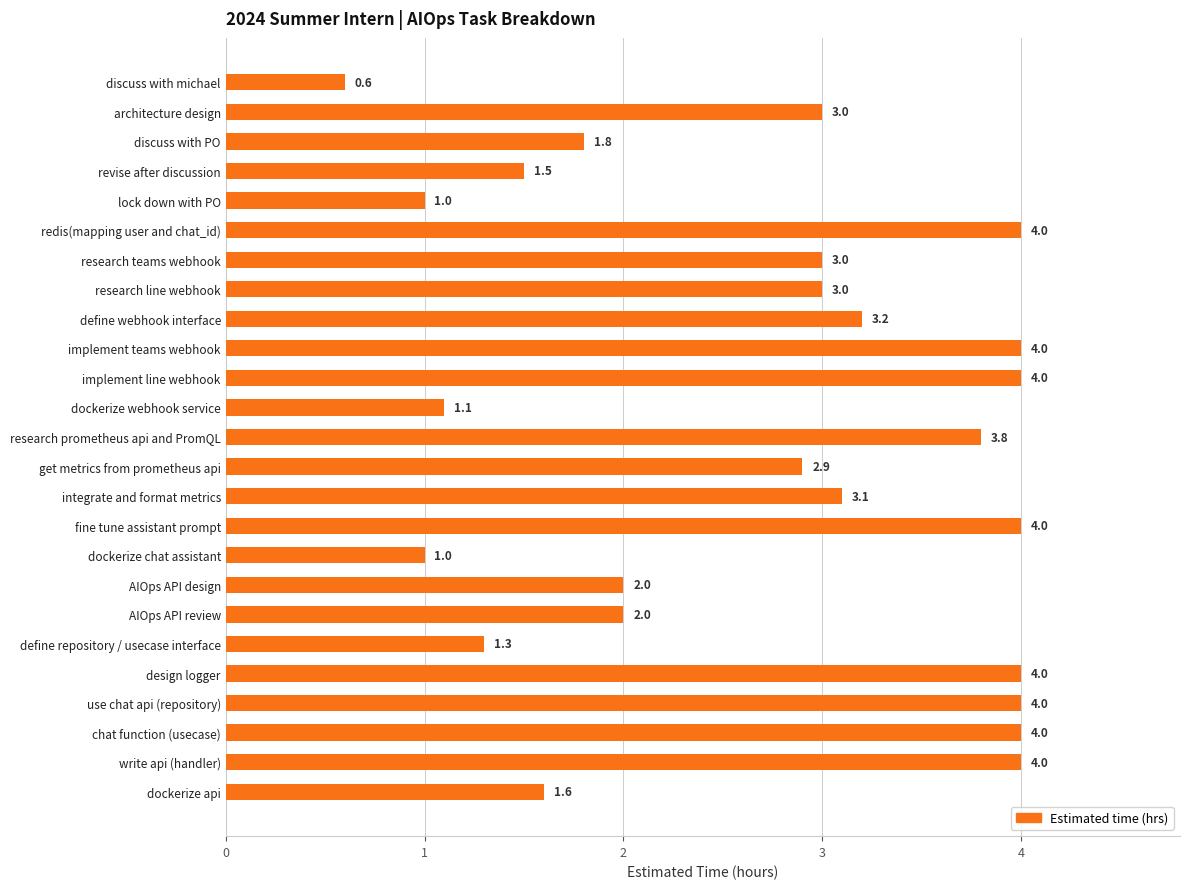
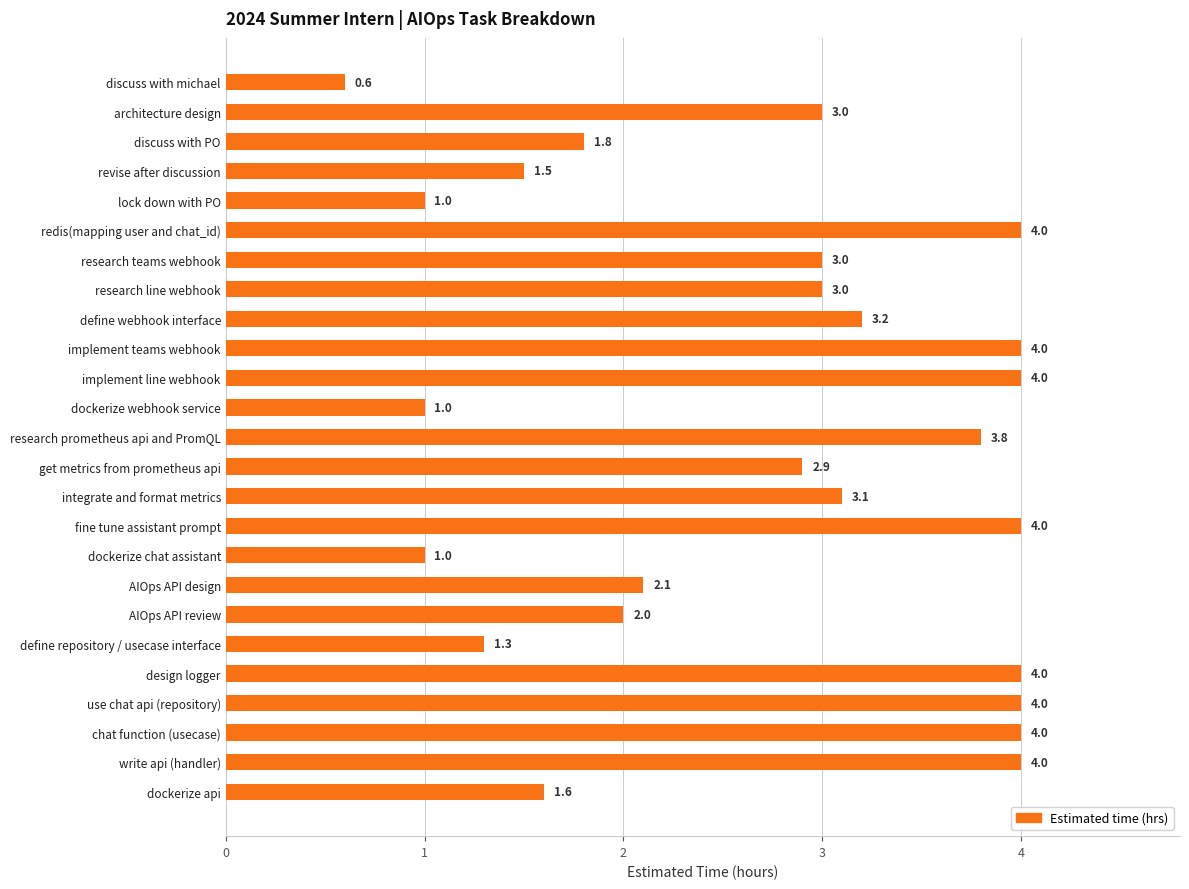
  {
    "discuss with michael": 0.6,
    "architecture design": 3.0,
    "discuss with PO": 1.8,
    "revise after discussion": 1.5,
    "lock down with PO": 1.0,
    "redis(mapping user and chat_id)": 4.0,
    "research teams webhook": 3.0,
    "research line webhook": 3.0,
    "define webhook interface": 3.2,
    "implement teams webhook": 4.0,
    "implement line webhook": 4.0,
-   "dockerize webhook service": 1.1,
+   "dockerize webhook service": 1.0,
    "research prometheus api and PromQL": 3.8,
    "get metrics from prometheus api": 2.9,
    "integrate and format metrics": 3.1,
    "fine tune assistant prompt": 4.0,
    "dockerize chat assistant": 1.0,
-   "AIOps API design": 2.0,
+   "AIOps API design": 2.1,
    "AIOps API review": 2.0,
    "define repository / usecase interface": 1.3,
    "design logger": 4.0,
    "use chat api (repository)": 4.0,
    "chat function (usecase)": 4.0,
    "write api (handler)": 4.0,
    "dockerize api": 1.6
  }
